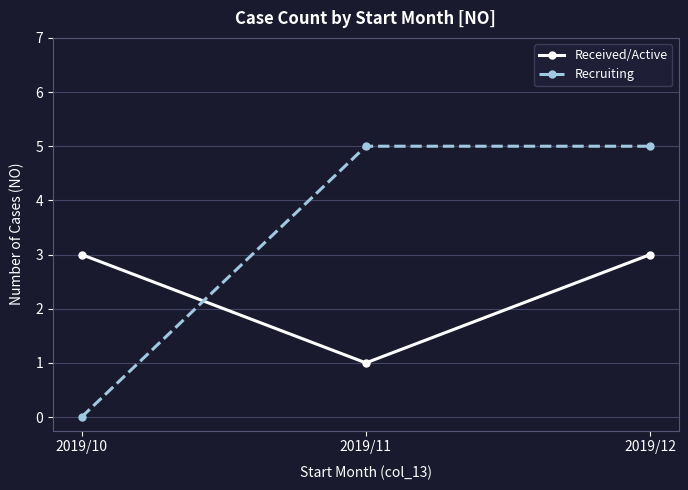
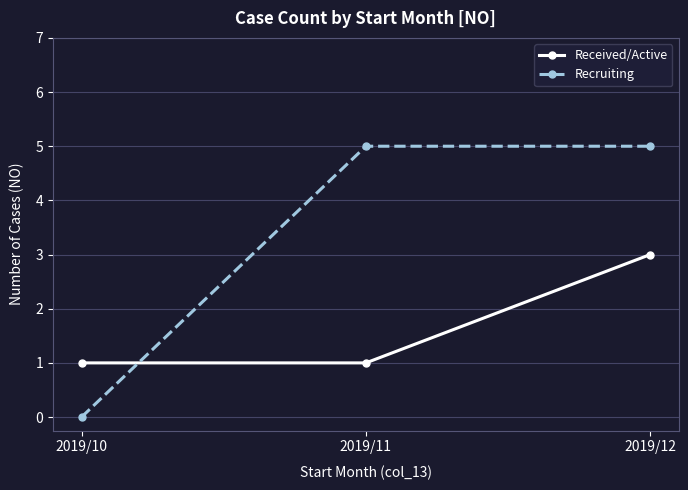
  {
    "Received/Active": {
-     "2019/10": 3,
+     "2019/10": 1,
      "2019/11": 1,
      "2019/12": 3
    },
    "Recruiting": {
      "2019/10": 0,
      "2019/11": 5,
      "2019/12": 5
    }
  }
